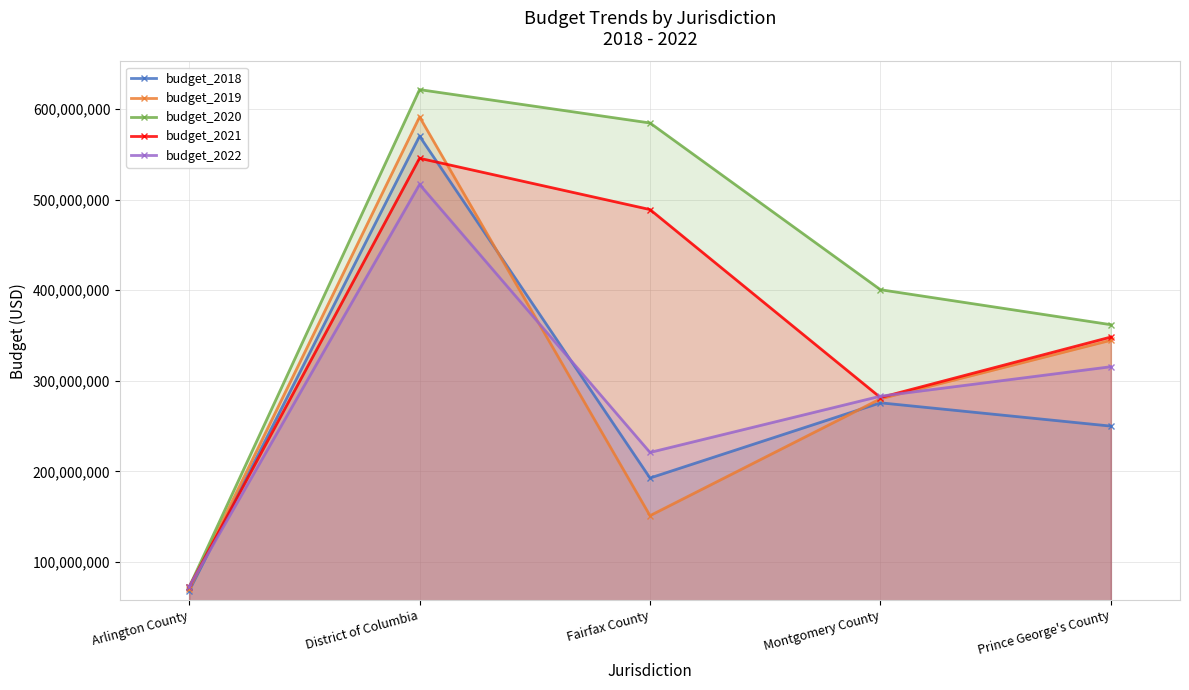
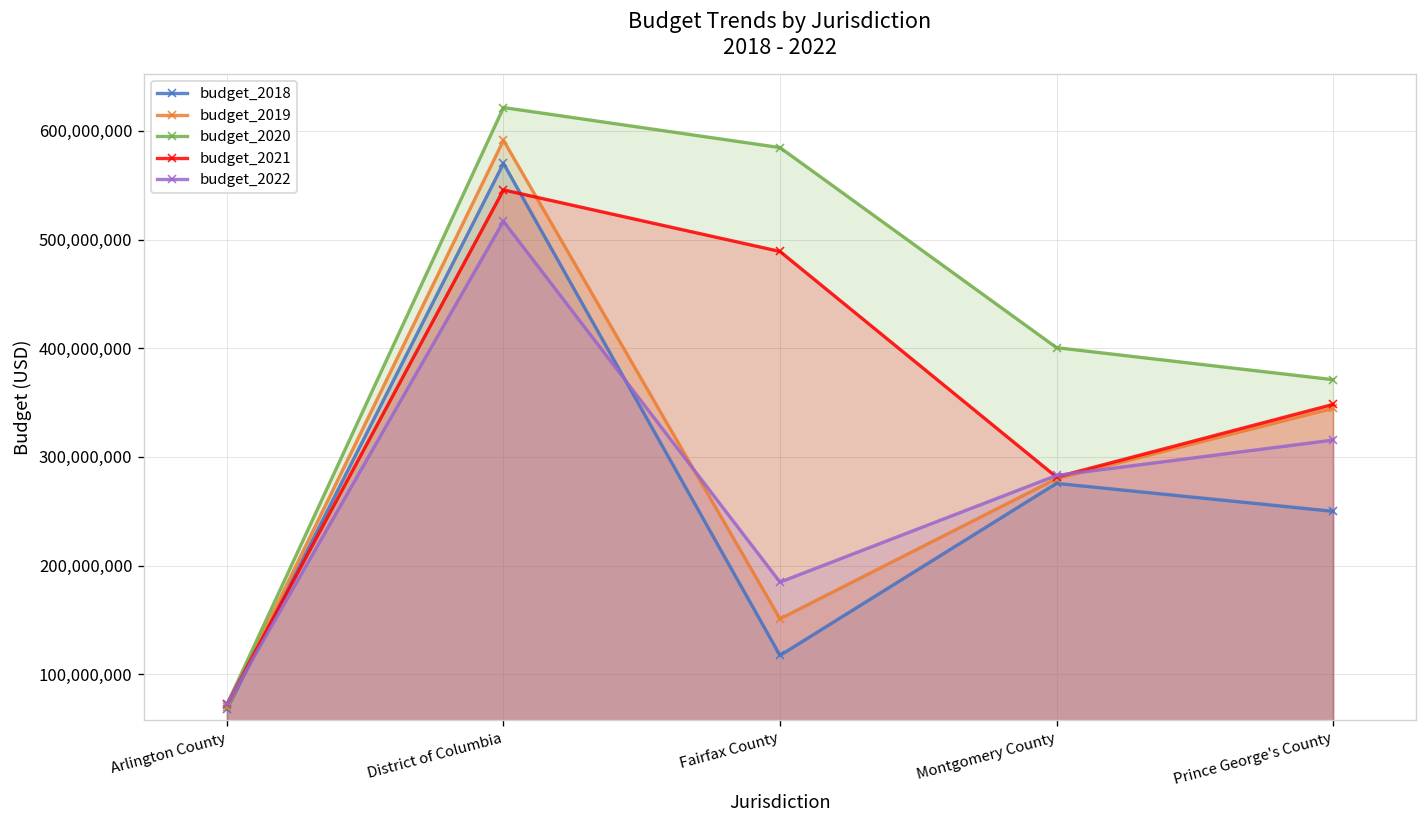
  {
    "budget_2018": {
      "District of Columbia": "570,000,000",
-     "Fairfax County": "190,000,000",
+     "Fairfax County": "120,000,000",
      "Montgomery County": "280,000,000",
      "Prince George's County": "250,000,000"
    },
    "budget_2019": {
      "District of Columbia": "590,000,000",
      "Fairfax County": "150,000,000",
      "Prince George's County": "340,000,000"
    },
    "budget_2020": {
      "District of Columbia": "620,000,000",
      "Fairfax County": "580,000,000",
      "Montgomery County": "400,000,000",
-     "Prince George's County": "360,000,000"
+     "Prince George's County": "370,000,000"
    },
    "budget_2021": {
      "District of Columbia": "550,000,000",
      "Fairfax County": "490,000,000",
      "Prince George's County": "350,000,000"
    },
    "budget_2022": {
      "District of Columbia": "520,000,000",
-     "Fairfax County": "220,000,000",
+     "Fairfax County": "180,000,000",
      "Prince George's County": "320,000,000"
    }
  }
